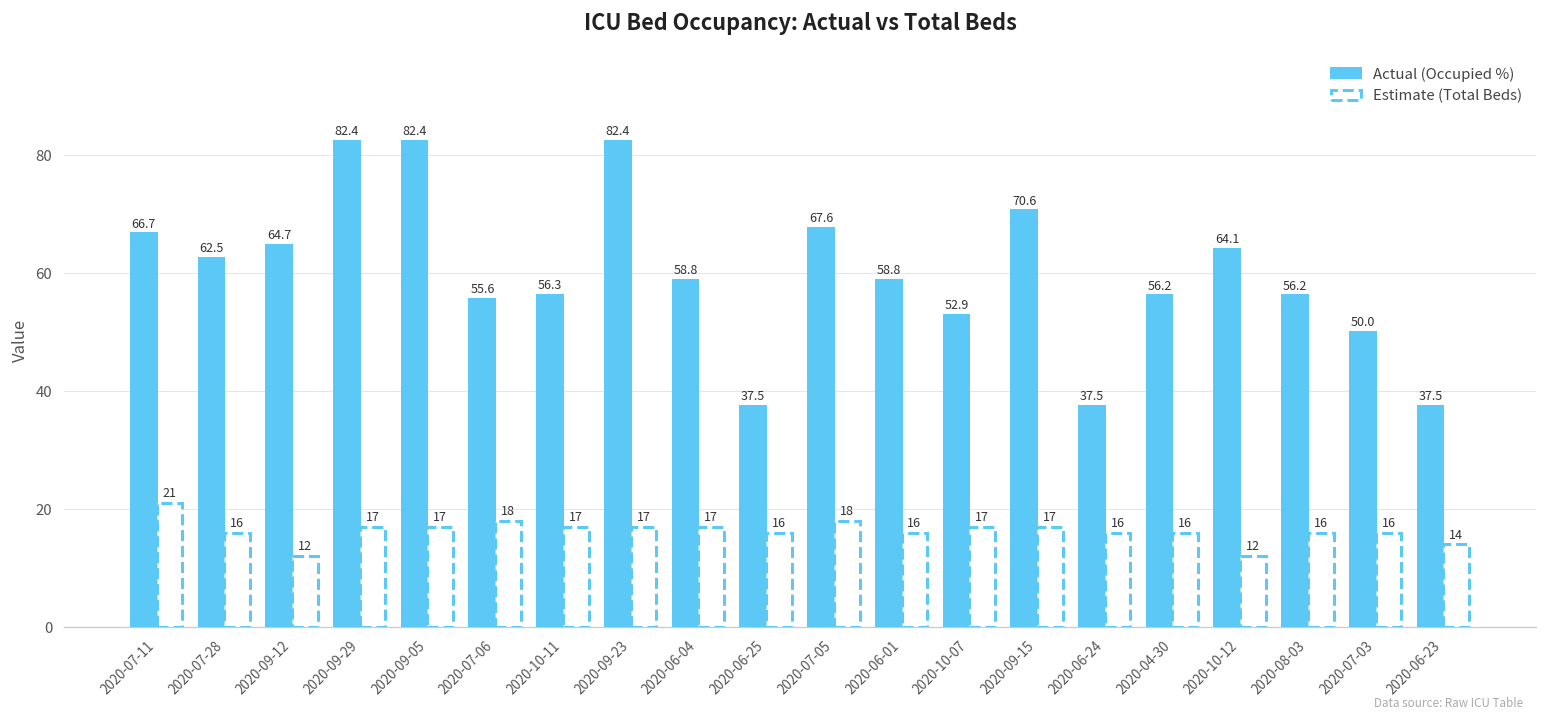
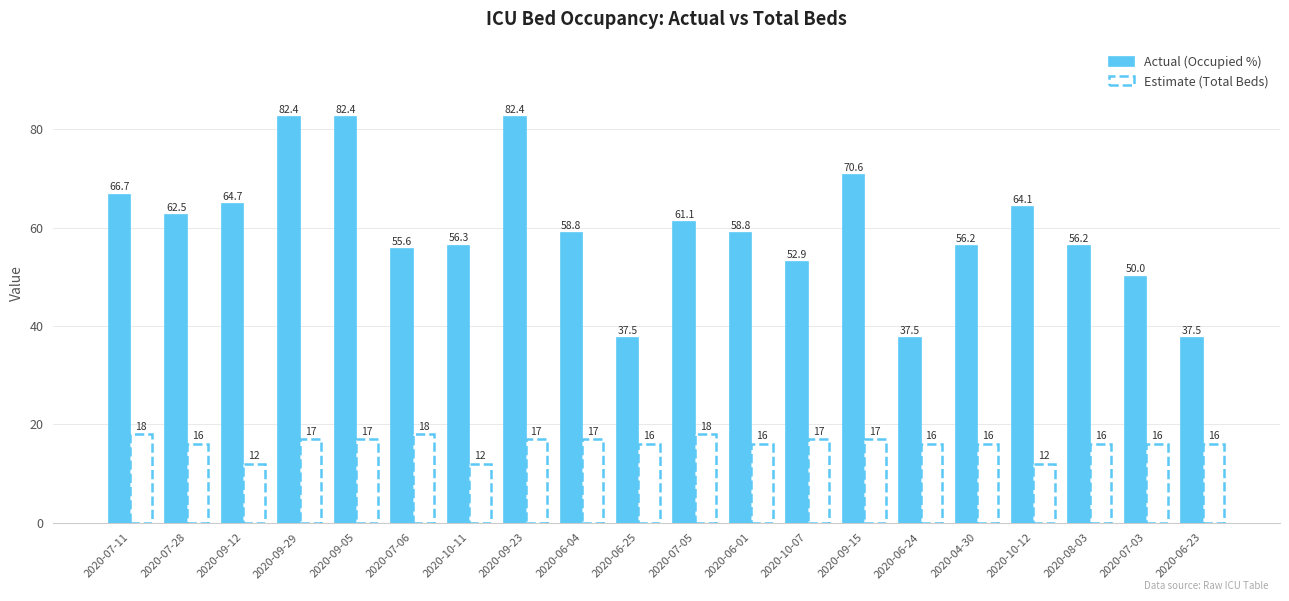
  {
    "Actual (Occupied %)": {
      "2020-07-11": 66.7,
      "2020-07-28": 62.5,
      "2020-09-12": 64.7,
      "2020-09-29": 82.4,
      "2020-09-05": 82.4,
      "2020-07-06": 55.6,
      "2020-10-11": 56.3,
      "2020-09-23": 82.4,
      "2020-06-04": 58.8,
      "2020-06-25": 37.5,
-     "2020-07-05": 67.6,
+     "2020-07-05": 61.1,
      "2020-06-01": 58.8,
      "2020-10-07": 52.9,
      "2020-09-15": 70.6,
      "2020-06-24": 37.5,
      "2020-04-30": 56.2,
      "2020-10-12": 64.1,
      "2020-08-03": 56.2,
      "2020-07-03": 50.0,
      "2020-06-23": 37.5
    },
    "Estimate (Total Beds)": {
-     "2020-07-11": 21,
+     "2020-07-11": 18,
      "2020-07-28": 16,
      "2020-09-12": 12,
      "2020-09-29": 17,
      "2020-09-05": 17,
      "2020-07-06": 18,
-     "2020-10-11": 17,
+     "2020-10-11": 12,
      "2020-09-23": 17,
      "2020-06-04": 17,
      "2020-06-25": 16,
      "2020-07-05": 18,
      "2020-06-01": 16,
      "2020-10-07": 17,
      "2020-09-15": 17,
      "2020-06-24": 16,
      "2020-04-30": 16,
      "2020-10-12": 12,
      "2020-08-03": 16,
      "2020-07-03": 16,
-     "2020-06-23": 14
+     "2020-06-23": 16
    }
  }
